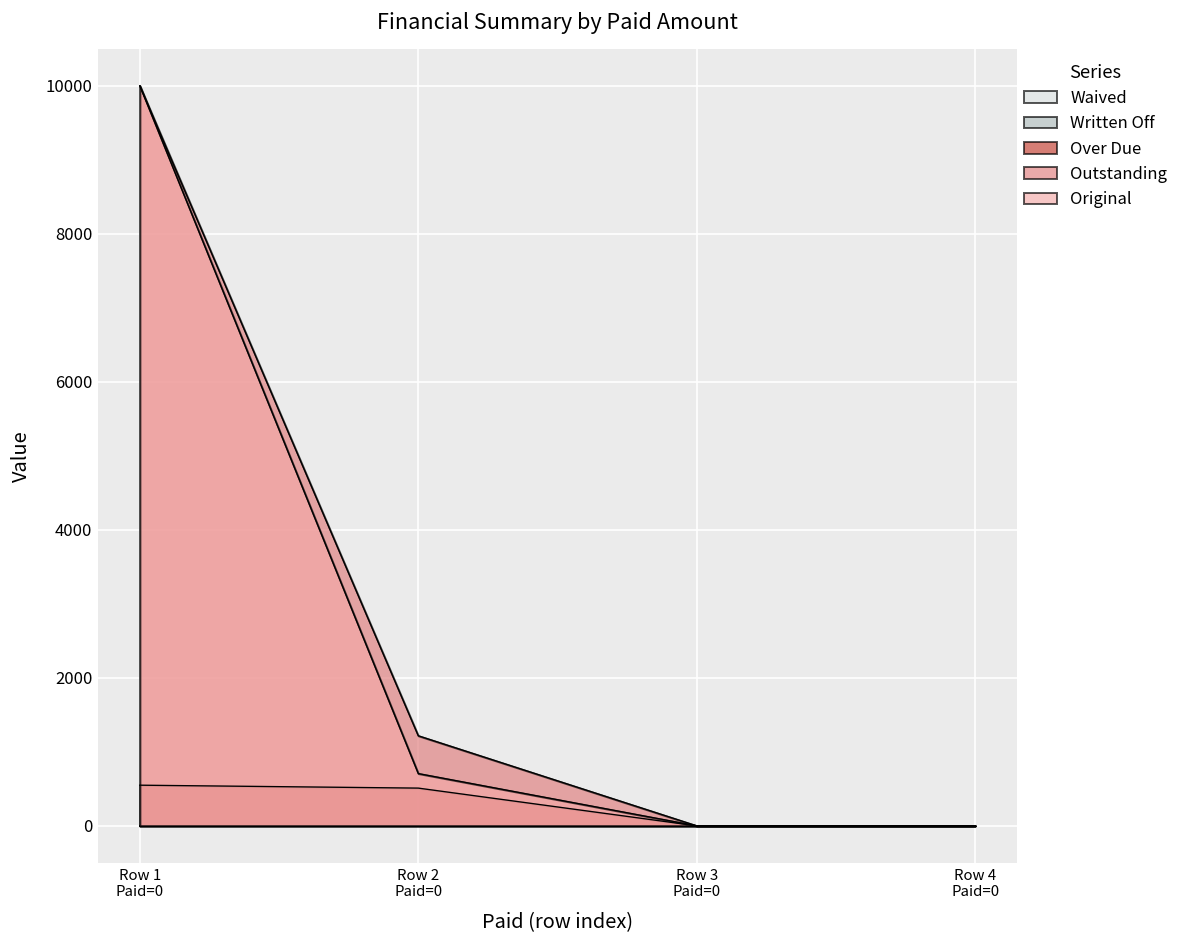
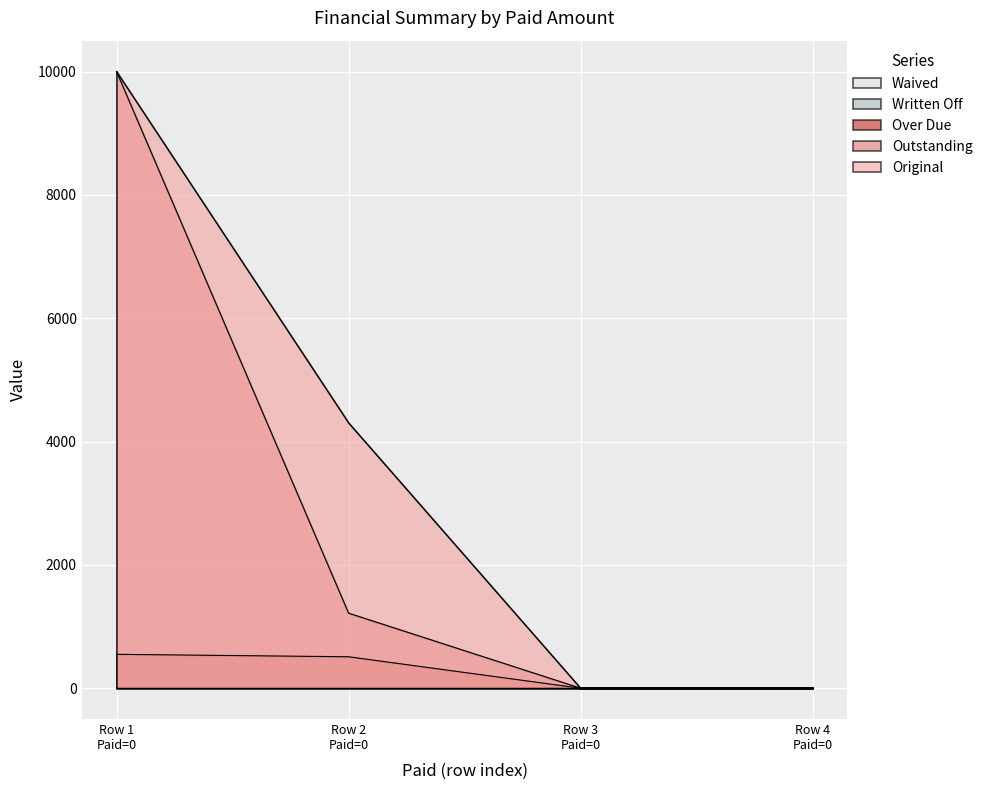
  {
    "Written Off": {
      "Row 1 Paid=0": 0,
      "Row 2 Paid=0": 0
    },
    "Over Due": {
      "Row 1 Paid=0": 500,
      "Row 2 Paid=0": 500
    },
    "Outstanding": {
      "Row 2 Paid=0": 1200
    },
    "Original": {
-     "Row 2 Paid=0": 700
+     "Row 2 Paid=0": 4300
    }
  }
